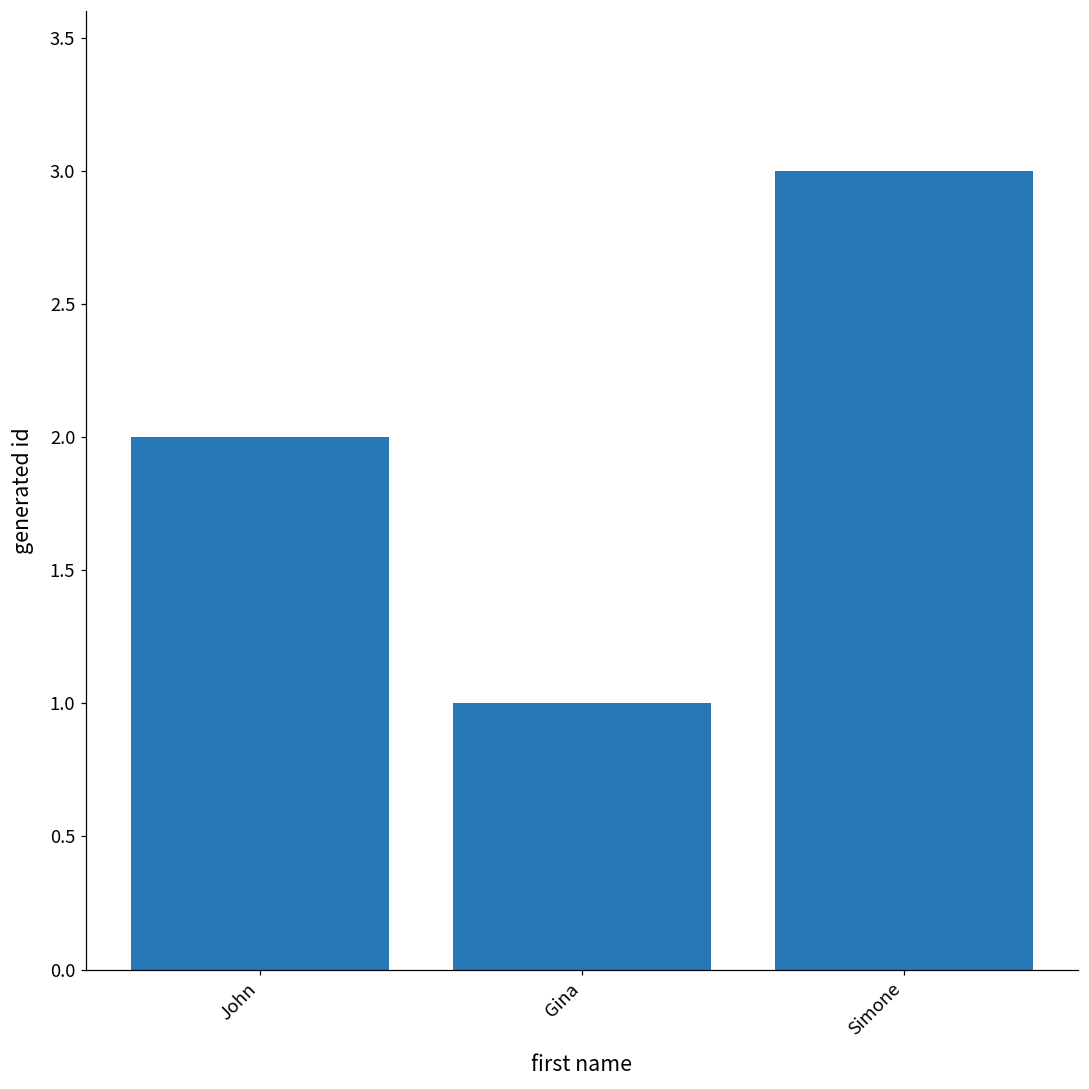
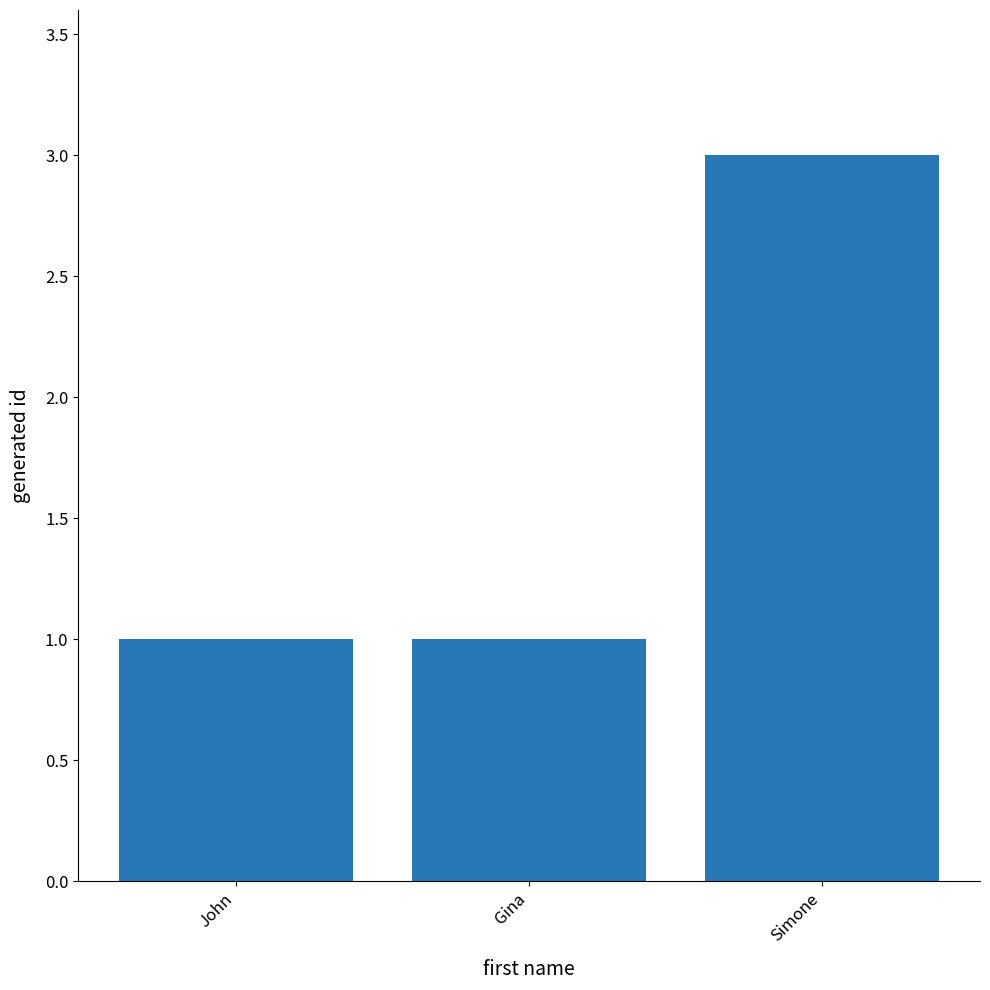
  {
-   "John": 2,
+   "John": 1,
    "Gina": 1,
    "Simone": 3
  }
